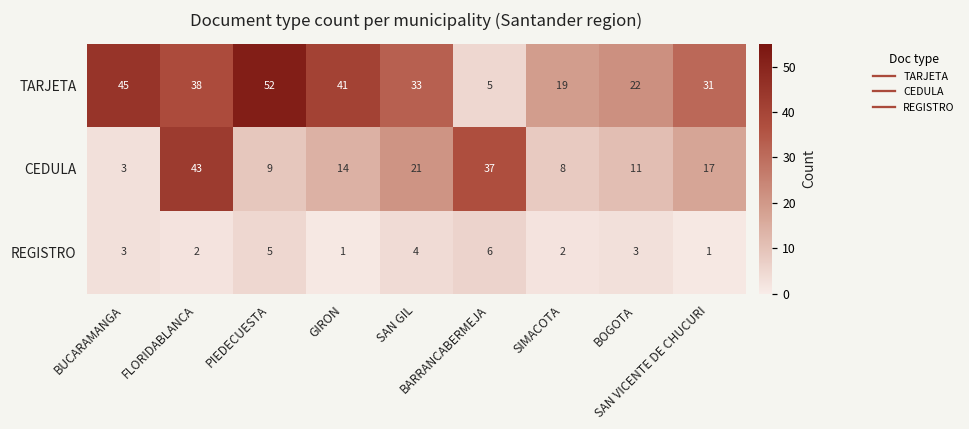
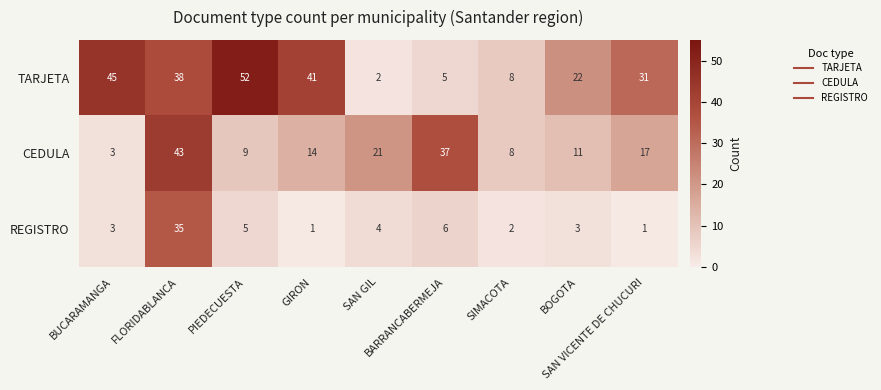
  {
    "TARJETA": {
      "BUCARAMANGA": 45,
      "FLORIDABLANCA": 38,
      "PIEDECUESTA": 52,
      "GIRON": 41,
-     "SAN GIL": 33,
+     "SAN GIL": 2,
      "BARRANCABERMEJA": 5,
-     "SIMACOTA": 19,
+     "SIMACOTA": 8,
      "BOGOTA": 22,
      "SAN VICENTE DE CHUCURI": 31
    },
    "CEDULA": {
      "BUCARAMANGA": 3,
      "FLORIDABLANCA": 43,
      "PIEDECUESTA": 9,
      "GIRON": 14,
      "SAN GIL": 21,
      "BARRANCABERMEJA": 37,
      "SIMACOTA": 8,
      "BOGOTA": 11,
      "SAN VICENTE DE CHUCURI": 17
    },
    "REGISTRO": {
      "BUCARAMANGA": 3,
-     "FLORIDABLANCA": 2,
+     "FLORIDABLANCA": 35,
      "PIEDECUESTA": 5,
      "GIRON": 1,
      "SAN GIL": 4,
      "BARRANCABERMEJA": 6,
      "SIMACOTA": 2,
      "BOGOTA": 3,
      "SAN VICENTE DE CHUCURI": 1
    }
  }
